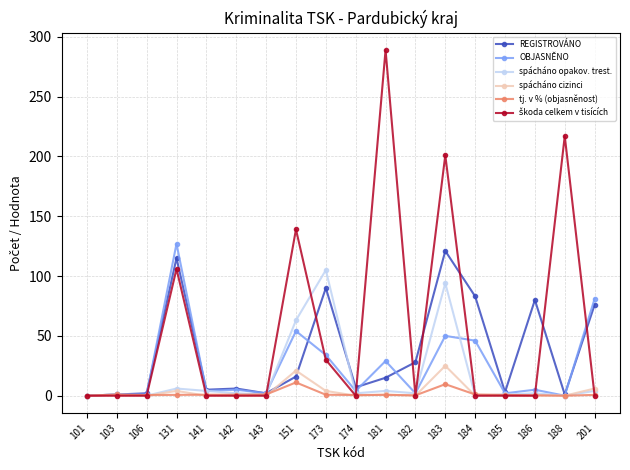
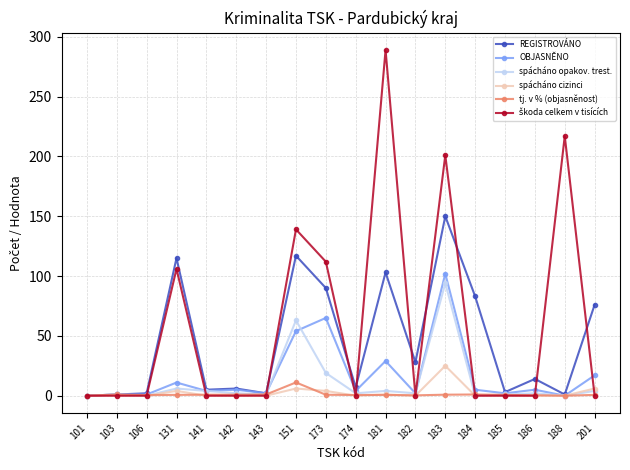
  {
    "REGISTROVÁNO": {
      "131": 115,
-     "151": 16,
+     "151": 117,
      "173": 90,
      "174": 7,
-     "181": 15,
+     "181": 103,
      "182": 28,
-     "183": 121,
+     "183": 150,
      "184": 83,
-     "186": 80,
+     "186": 14,
      "201": 76
    },
    "OBJASNĚNO": {
-     "131": 127,
+     "131": 11,
      "151": 54,
-     "173": 34,
+     "173": 65,
      "181": 29,
-     "183": 50,
-     "184": 46,
+     "183": 102,
+     "184": 5,
      "186": 5,
-     "201": 81
+     "201": 17
    },
    "spácháno opakov. trest.": {
      "151": 63,
-     "173": 105,
+     "173": 19,
      "181": 4,
      "183": 94
    },
    "spácháno cizinci": {
-     "151": 21,
+     "151": 6,
      "173": 4,
      "183": 25
    },
    "tj. v % (objasněnost)": {
      "131": 1,
      "151": 11,
      "173": 1,
-     "183": 10
+     "183": 1
    },
    "škoda celkem v tisících": {
      "131": 106,
      "151": 139,
-     "173": 30,
+     "173": 112,
      "181": 289,
      "183": 201,
      "188": 217
    }
  }
